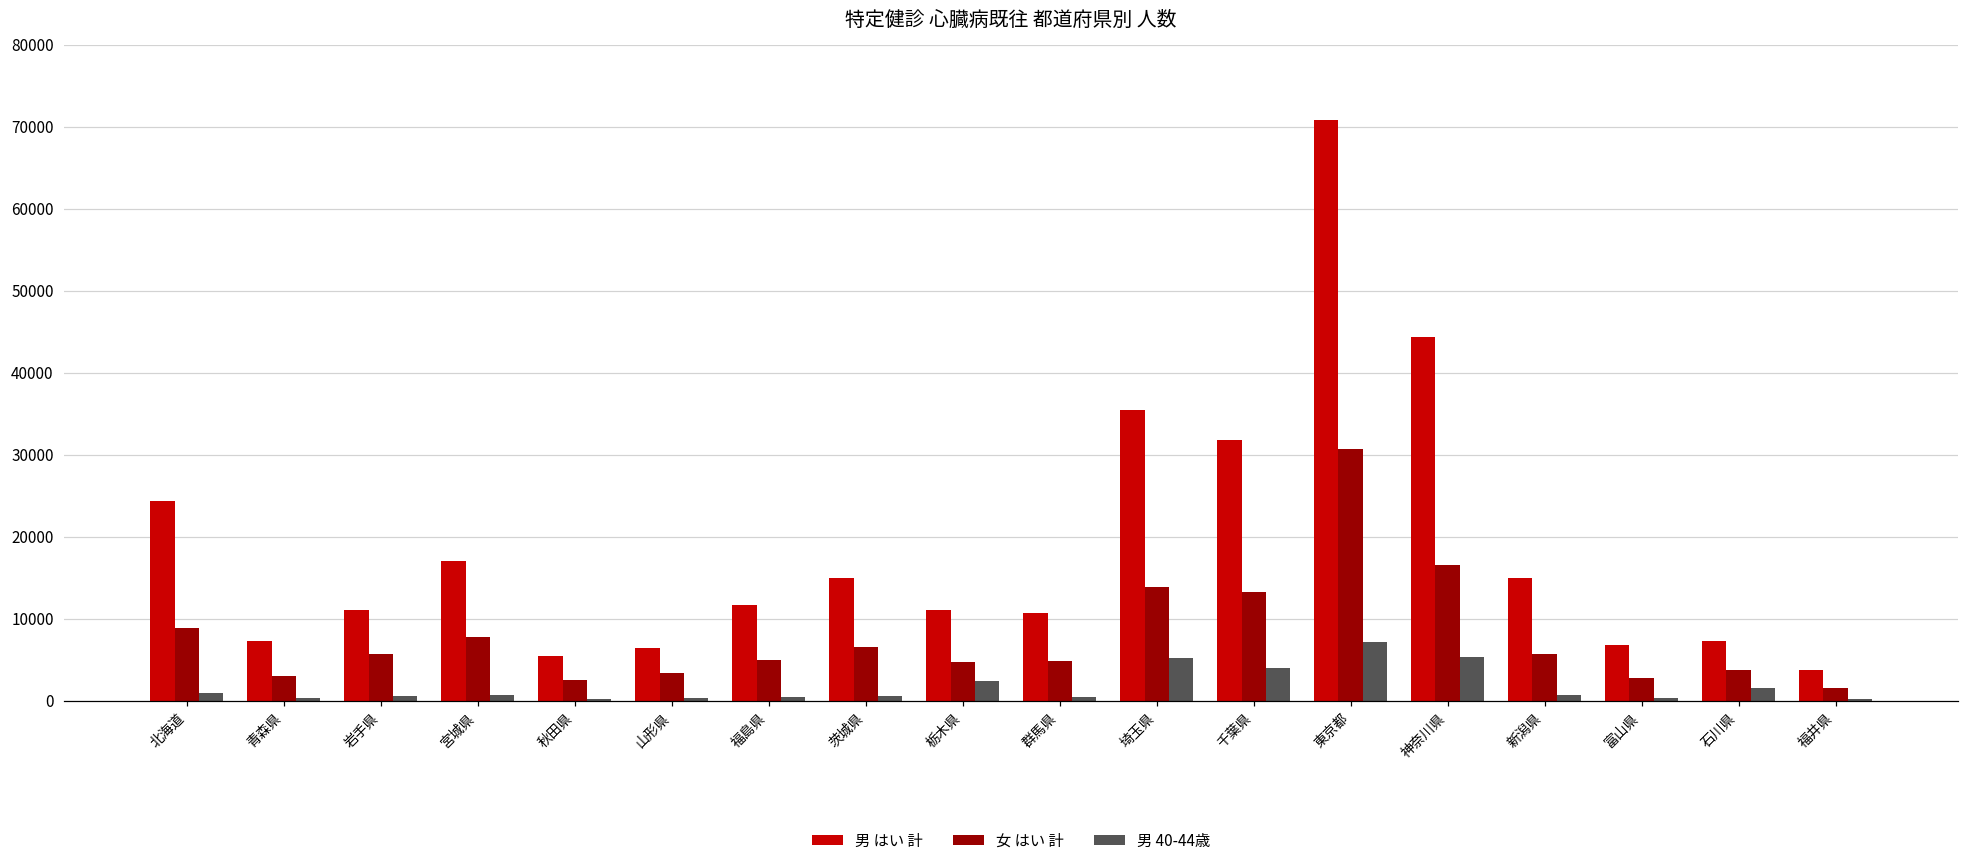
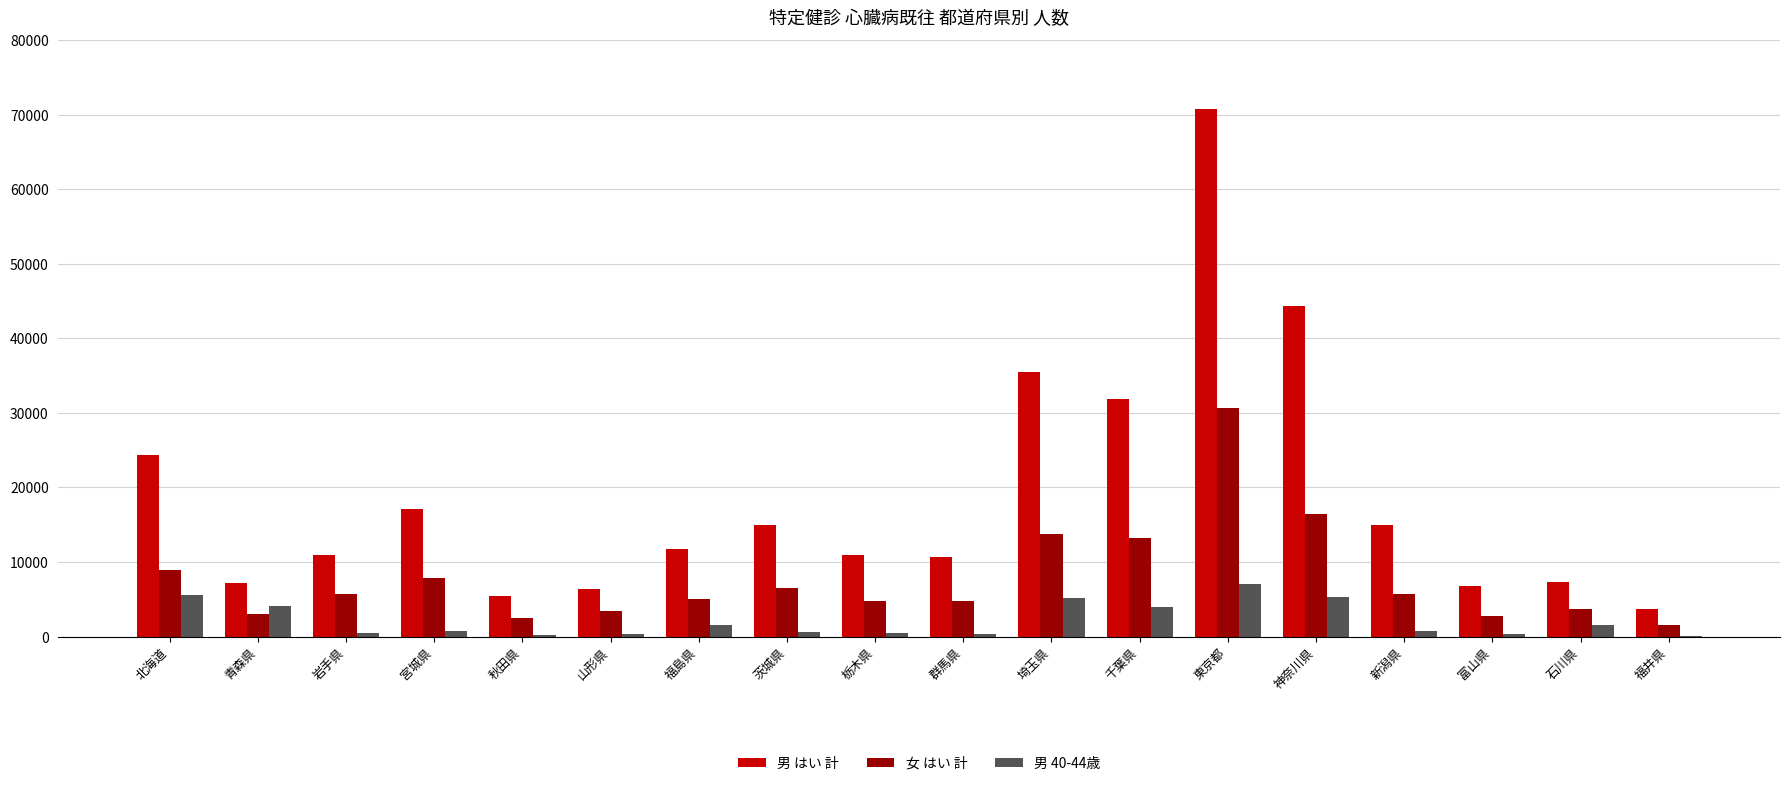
  {
    "男 40-44歳": {
-     "北海道": 1000,
-     "青森県": 0,
+     "北海道": 6000,
+     "青森県": 4000,
      "岩手県": 1000,
      "宮城県": 1000,
-     "福島県": 0,
+     "福島県": 2000,
      "茨城県": 1000,
-     "栃木県": 2000,
+     "栃木県": 0,
      "群馬県": 0,
      "埼玉県": 5000,
      "千葉県": 4000,
      "東京都": 7000,
      "神奈川県": 5000,
      "新潟県": 1000,
      "石川県": 2000
    }
  }
